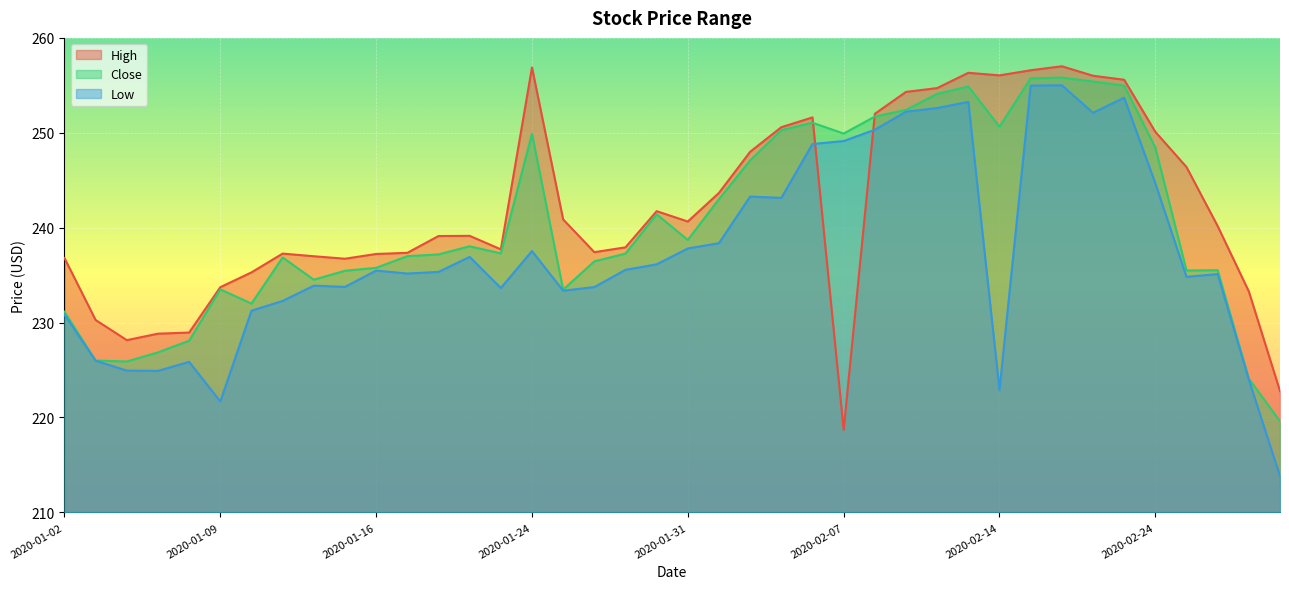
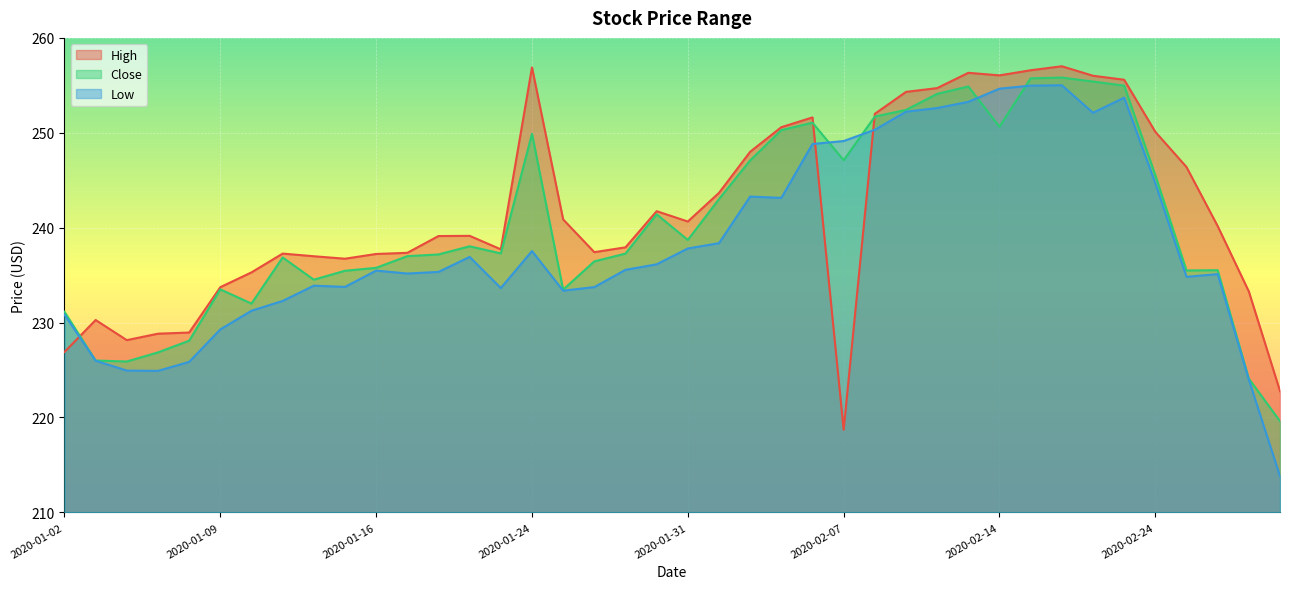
  {
    "High": {
-     "2020-01-02": 237,
+     "2020-01-02": 227,
      "2020-01-16": 237,
      "2020-01-24": 257,
      "2020-01-31": 241,
      "2020-02-07": 219,
      "2020-02-14": 256,
      "2020-02-24": 250
    },
    "Close": {
      "2020-01-02": 231,
      "2020-01-16": 236,
      "2020-01-24": 250,
      "2020-01-31": 239,
-     "2020-02-07": 250,
+     "2020-02-07": 247,
      "2020-02-14": 251,
-     "2020-02-24": 248
+     "2020-02-24": 246
    },
    "Low": {
      "2020-01-02": 231,
-     "2020-01-09": 222,
+     "2020-01-09": 229,
      "2020-01-16": 235,
      "2020-01-24": 238,
      "2020-01-31": 238,
      "2020-02-07": 249,
-     "2020-02-14": 223,
+     "2020-02-14": 255,
      "2020-02-24": 245
    }
  }
